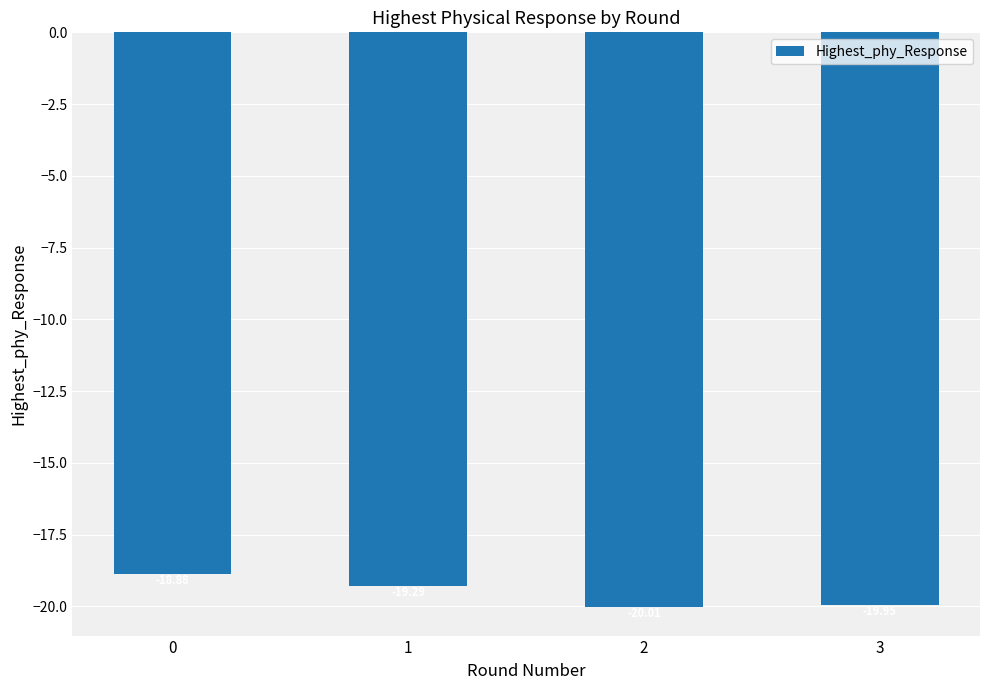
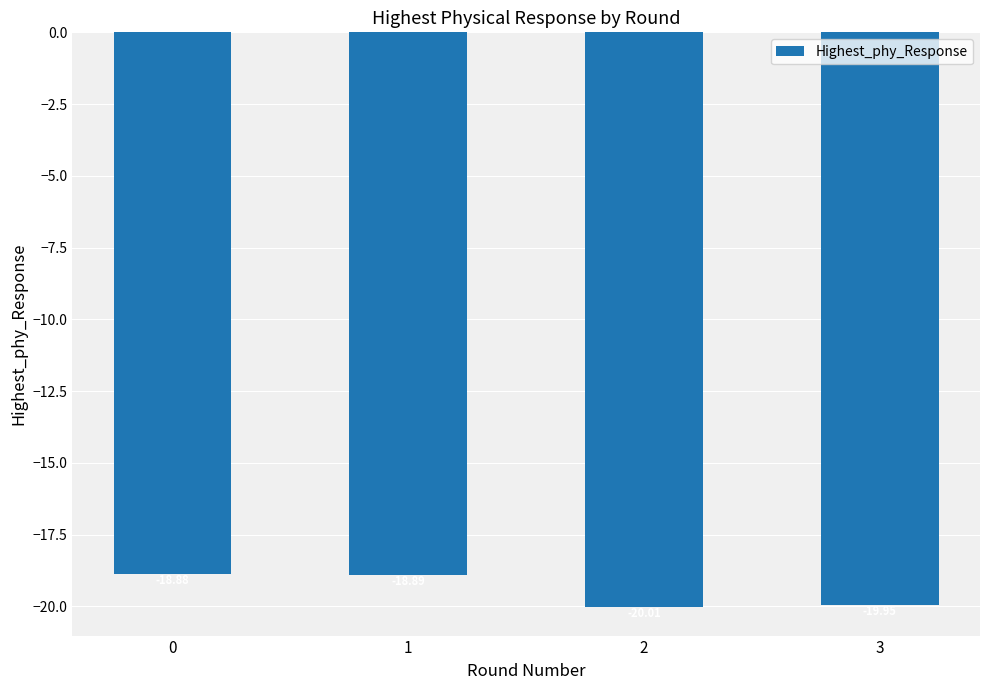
  {
    "0": -18.9,
-   "1": -19.3,
+   "1": -18.9,
    "2": -20.0,
    "3": -20.0
  }
